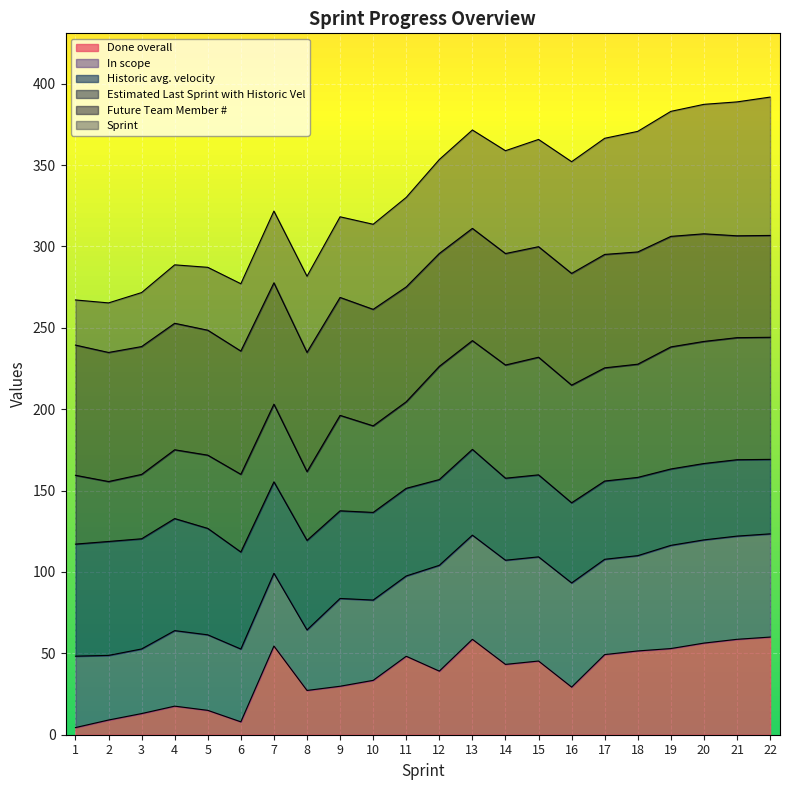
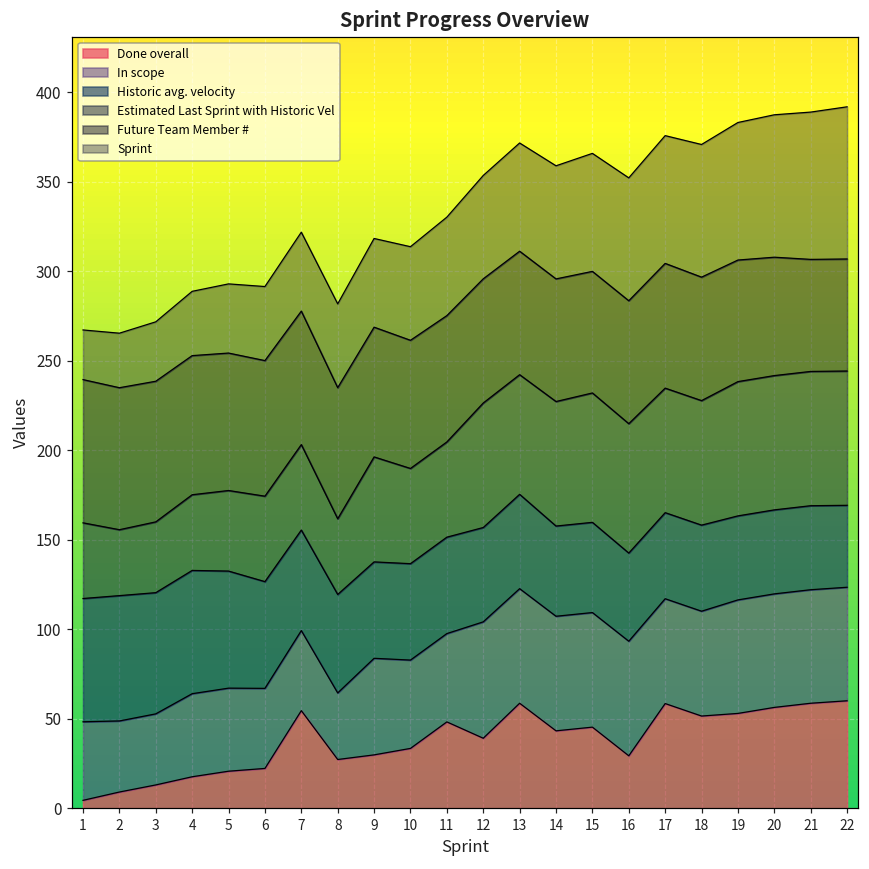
  {
    "Done overall": {
      "1": 4,
      "2": 9,
      "3": 13,
      "4": 18,
-     "5": 15,
-     "6": 8,
+     "5": 21,
+     "6": 22,
      "7": 54,
      "8": 27,
      "9": 30,
      "10": 33,
      "11": 48,
      "12": 39,
      "13": 59,
      "14": 43,
      "15": 45,
      "16": 29,
-     "17": 49,
+     "17": 58,
      "18": 51,
      "19": 53,
      "20": 56,
      "21": 59,
      "22": 60
    }
  }
